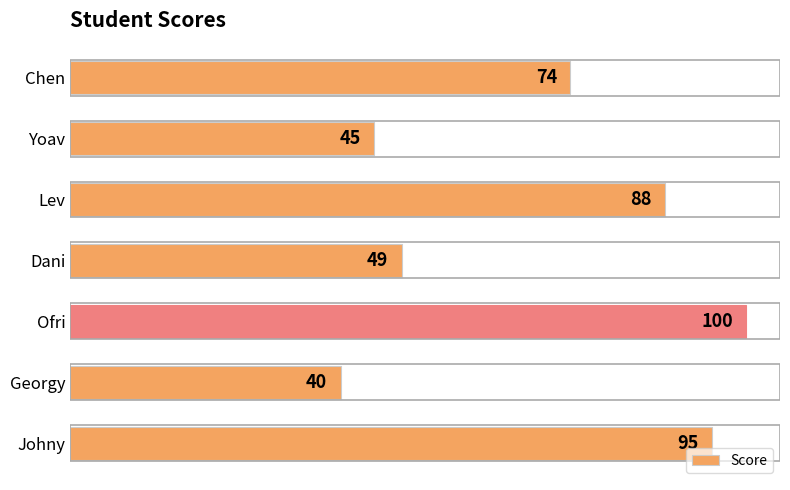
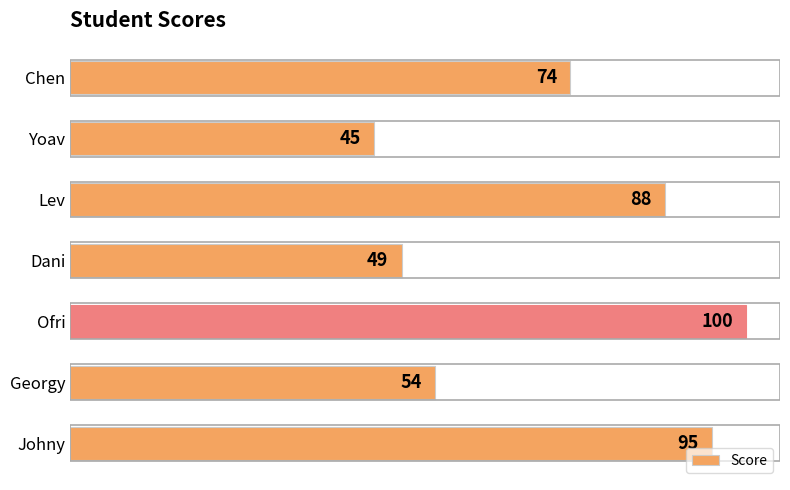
  {
    "Chen": 74,
    "Yoav": 45,
    "Lev": 88,
    "Dani": 49,
    "Ofri": 100,
-   "Georgy": 40
+   "Georgy": 54
  }
